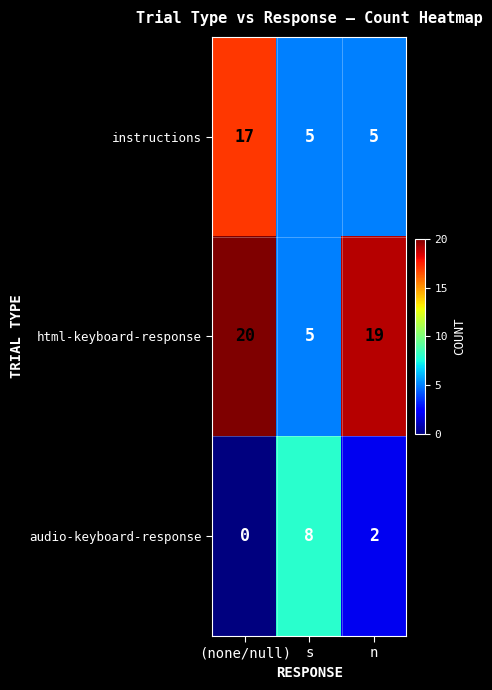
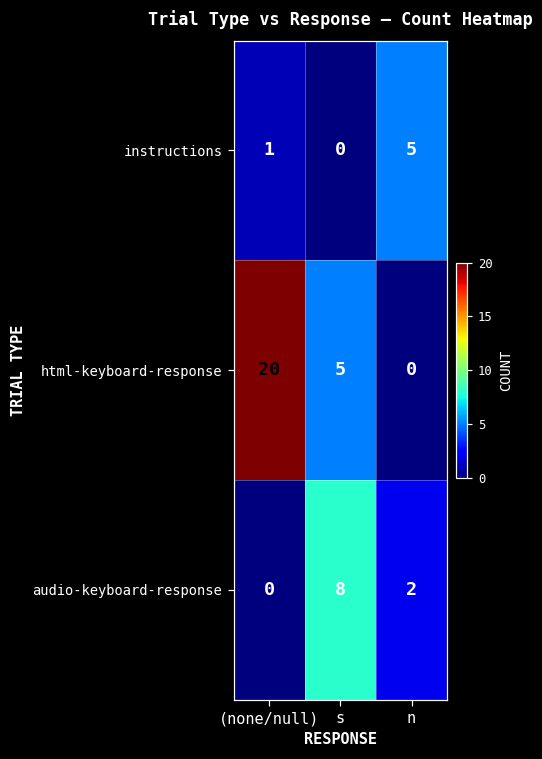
  {
    "instructions": {
-     "(none/null)": 17,
-     "s": 5,
+     "(none/null)": 1,
+     "s": 0,
      "n": 5
    },
    "html-keyboard-response": {
      "(none/null)": 20,
      "s": 5,
-     "n": 19
+     "n": 0
    },
    "audio-keyboard-response": {
      "(none/null)": 0,
      "s": 8,
      "n": 2
    }
  }
